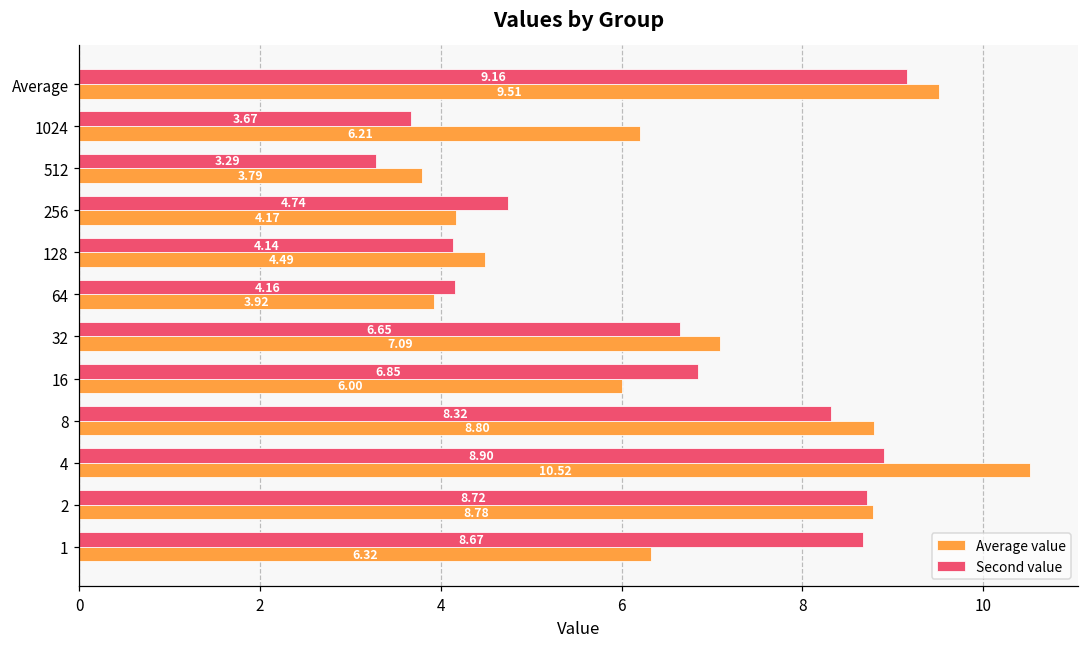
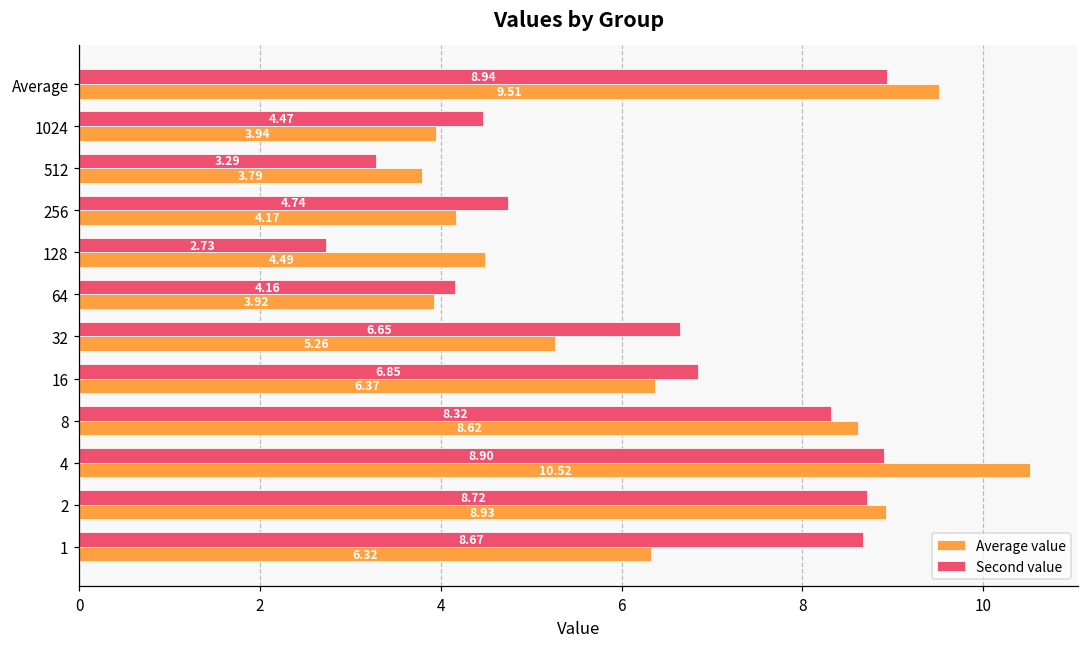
  {
    "Average value": {
      "Average": 9.51,
-     "1024": 6.21,
+     "1024": 3.94,
      "512": 3.79,
      "256": 4.17,
      "128": 4.49,
      "64": 3.92,
-     "32": 7.09,
-     "16": 6.00,
-     "8": 8.80,
+     "32": 5.26,
+     "16": 6.37,
+     "8": 8.62,
      "4": 10.52,
-     "2": 8.78,
+     "2": 8.93,
      "1": 6.32
    },
    "Second value": {
-     "Average": 9.16,
-     "1024": 3.67,
+     "Average": 8.94,
+     "1024": 4.47,
      "512": 3.29,
      "256": 4.74,
-     "128": 4.14,
+     "128": 2.73,
      "64": 4.16,
      "32": 6.65,
      "16": 6.85,
      "8": 8.32,
      "4": 8.90,
      "2": 8.72,
      "1": 8.67
    }
  }
